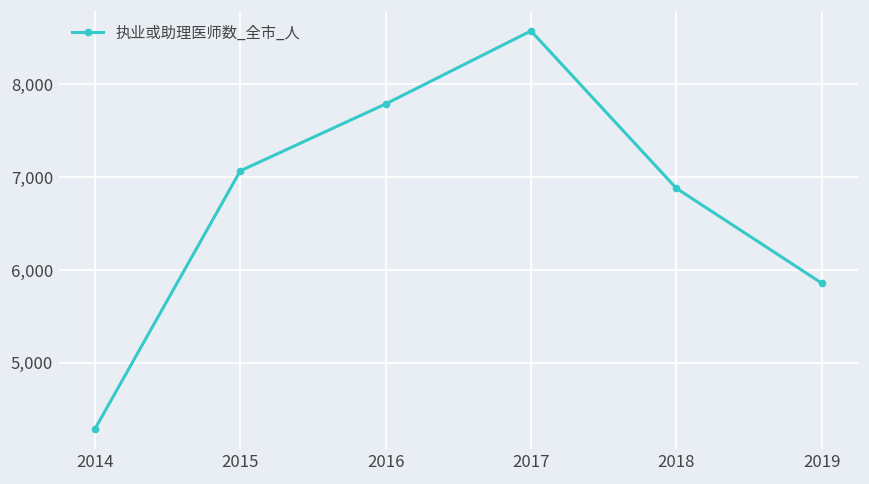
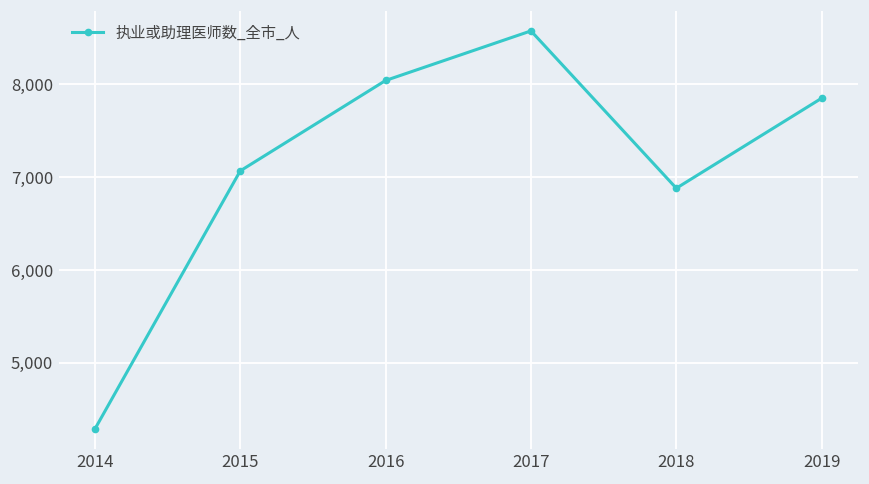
  {
    "2014": "4,300",
    "2015": "7,100",
-   "2016": "7,800",
+   "2016": "8,000",
    "2017": "8,600",
    "2018": "6,900",
-   "2019": "5,900"
+   "2019": "7,900"
  }
